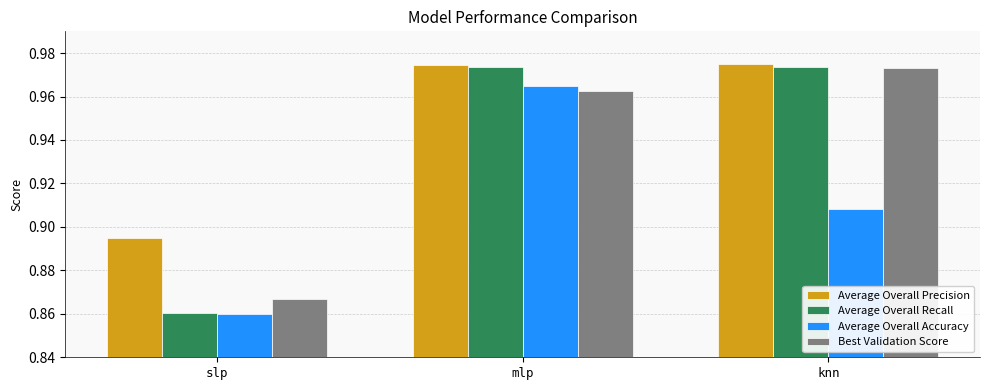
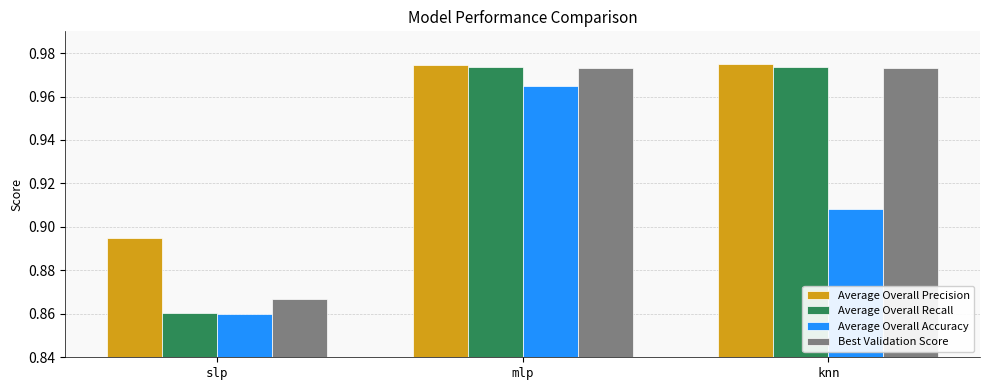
  {
    "Average Overall Precision": {
      "slp": 0.895,
      "mlp": 0.975,
      "knn": 0.975
    },
    "Average Overall Recall": {
      "slp": 0.860,
      "mlp": 0.973,
      "knn": 0.974
    },
    "Average Overall Accuracy": {
      "slp": 0.860,
      "mlp": 0.965,
      "knn": 0.908
    },
    "Best Validation Score": {
      "slp": 0.867,
-     "mlp": 0.962,
+     "mlp": 0.973,
      "knn": 0.973
    }
  }
